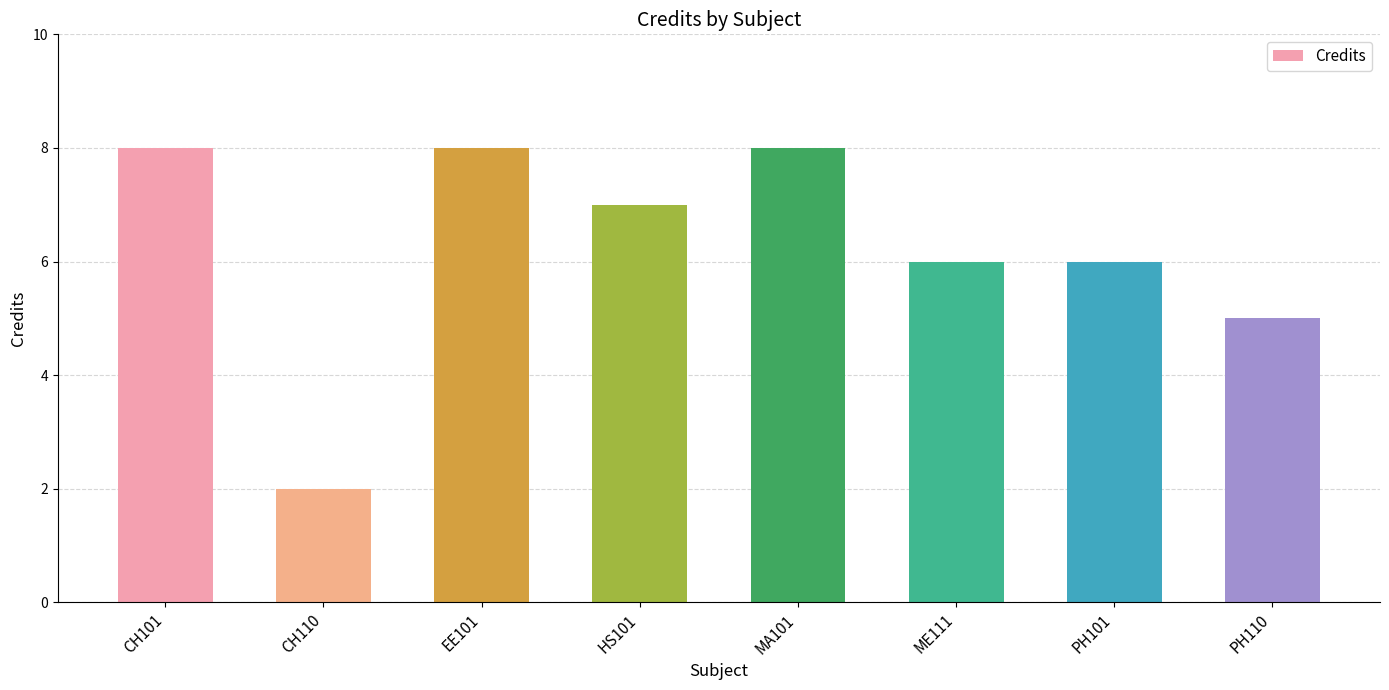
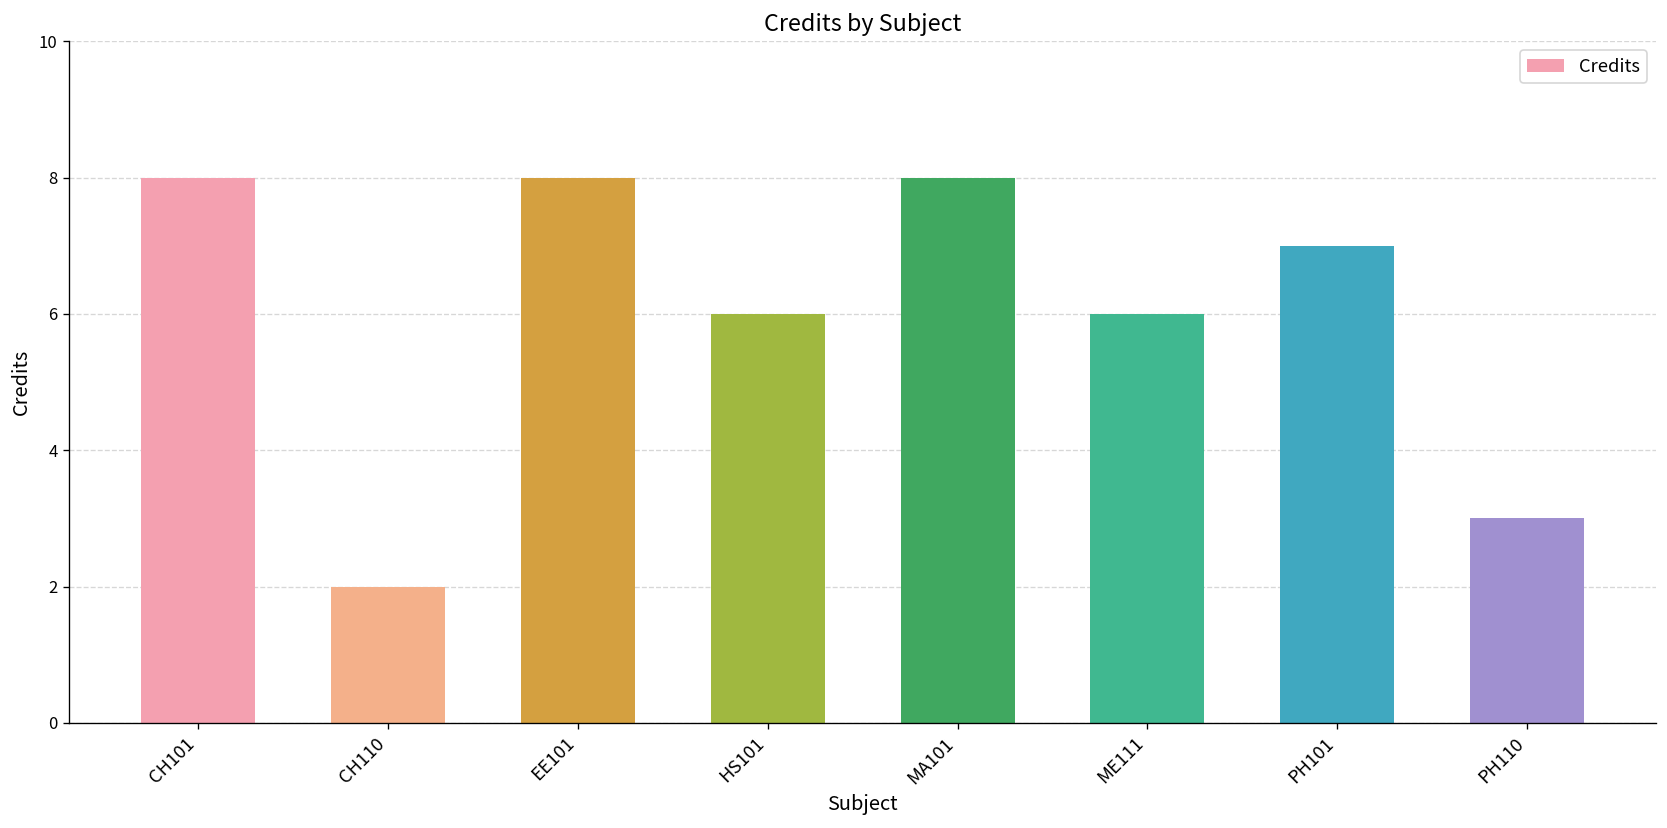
  {
    "CH101": 8,
    "CH110": 2,
    "EE101": 8,
-   "HS101": 7,
+   "HS101": 6,
    "MA101": 8,
    "ME111": 6,
-   "PH101": 6,
-   "PH110": 5
+   "PH101": 7,
+   "PH110": 3
  }
